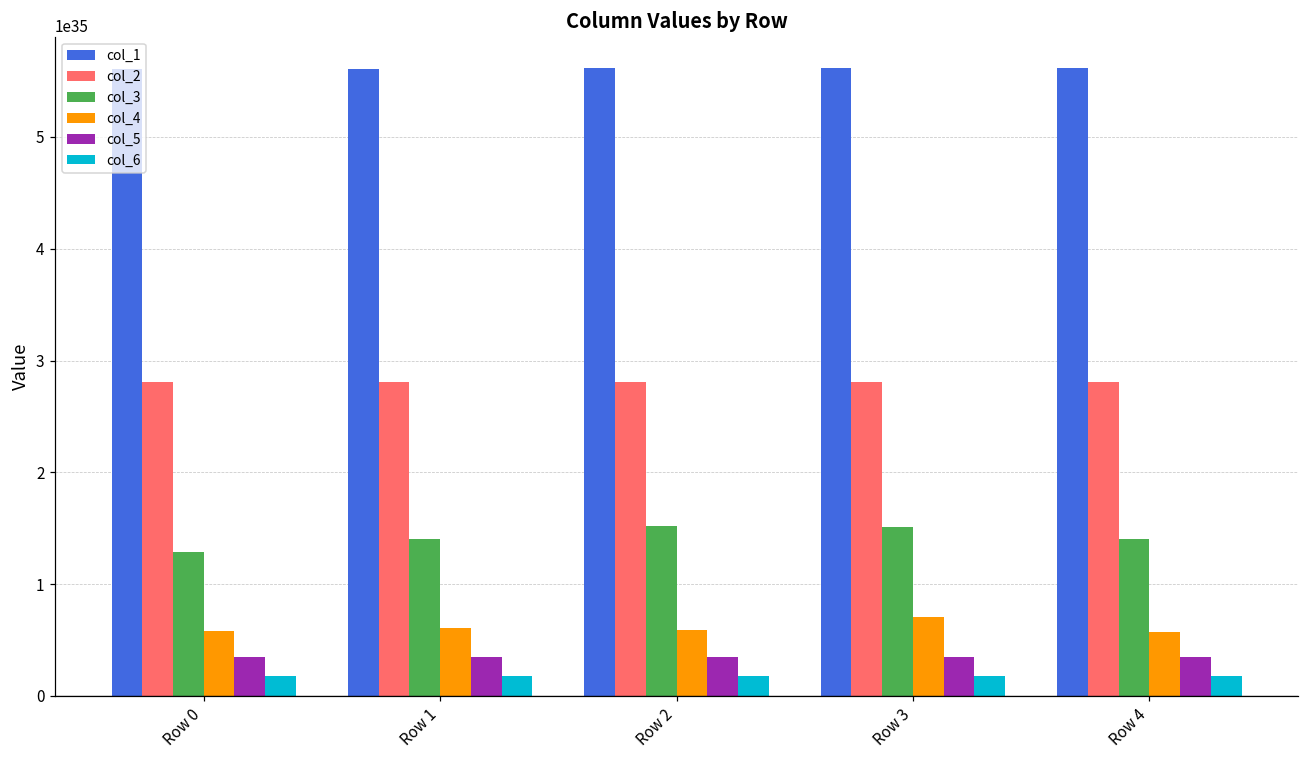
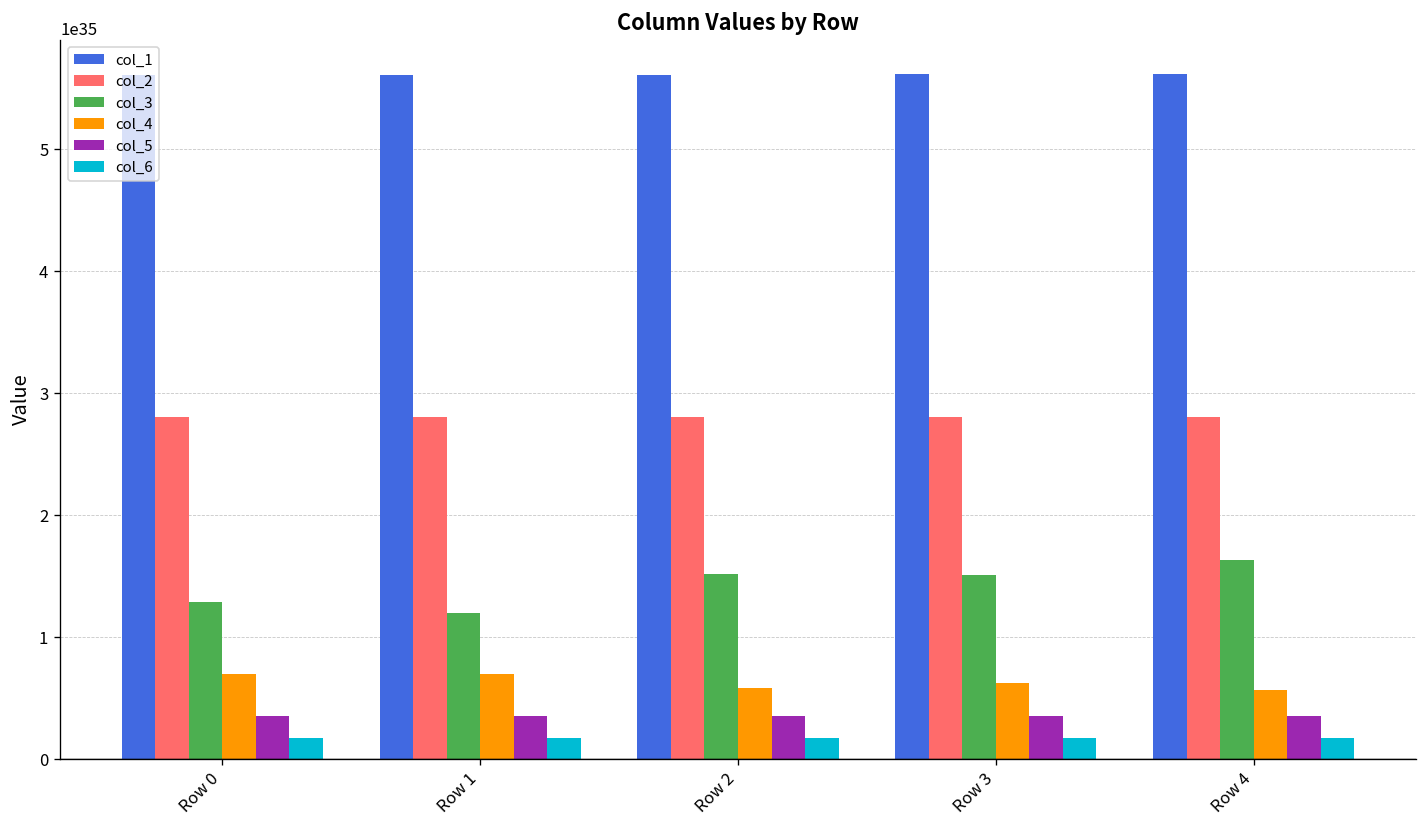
  {
    "col_1": {
      "Row 1": 561000000000000000000000000000000000,
      "Row 2": 561000000000000000000000000000000000,
      "Row 3": 562000000000000000000000000000000000,
      "Row 4": 562000000000000000000000000000000000
    },
    "col_2": {
      "Row 0": 281000000000000000000000000000000000,
      "Row 1": 281000000000000000000000000000000000,
      "Row 2": 281000000000000000000000000000000000,
      "Row 3": 281000000000000000000000000000000000,
      "Row 4": 281000000000000000000000000000000000
    },
    "col_3": {
      "Row 0": 129000000000000000000000000000000000,
-     "Row 1": 140000000000000000000000000000000000,
+     "Row 1": 120000000000000000000000000000000000,
      "Row 2": 152000000000000000000000000000000000,
      "Row 3": 151000000000000000000000000000000000,
-     "Row 4": 140000000000000000000000000000000000
+     "Row 4": 163000000000000000000000000000000000
    },
    "col_4": {
-     "Row 0": 58000000000000000000000000000000000,
-     "Row 1": 61000000000000000000000000000000000,
+     "Row 0": 70000000000000000000000000000000000,
+     "Row 1": 70000000000000000000000000000000000,
      "Row 2": 59000000000000000000000000000000000,
-     "Row 3": 70000000000000000000000000000000000,
+     "Row 3": 62000000000000000000000000000000000,
      "Row 4": 57000000000000000000000000000000000
    },
    "col_5": {
      "Row 0": 35000000000000000000000000000000000,
      "Row 1": 35000000000000000000000000000000000,
      "Row 2": 35000000000000000000000000000000000,
      "Row 3": 35000000000000000000000000000000000,
      "Row 4": 35000000000000000000000000000000000
    },
    "col_6": {
      "Row 0": 18000000000000000000000000000000000,
      "Row 1": 18000000000000000000000000000000000,
      "Row 2": 18000000000000000000000000000000000,
      "Row 3": 18000000000000000000000000000000000,
      "Row 4": 18000000000000000000000000000000000
    }
  }
